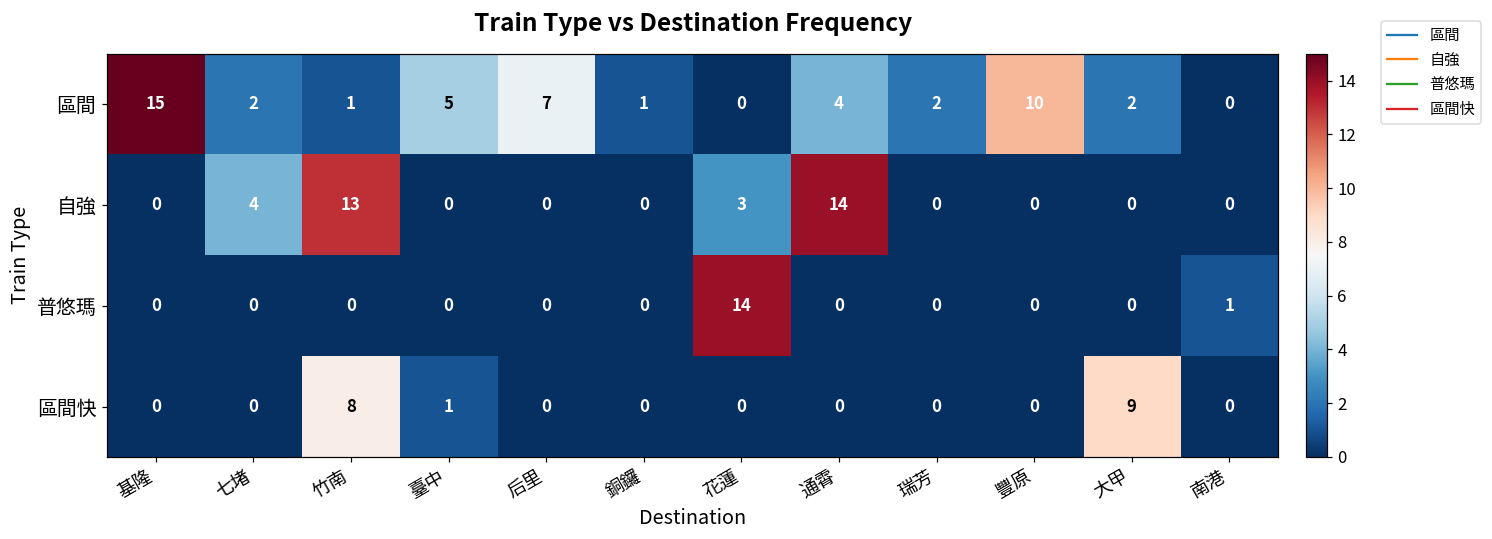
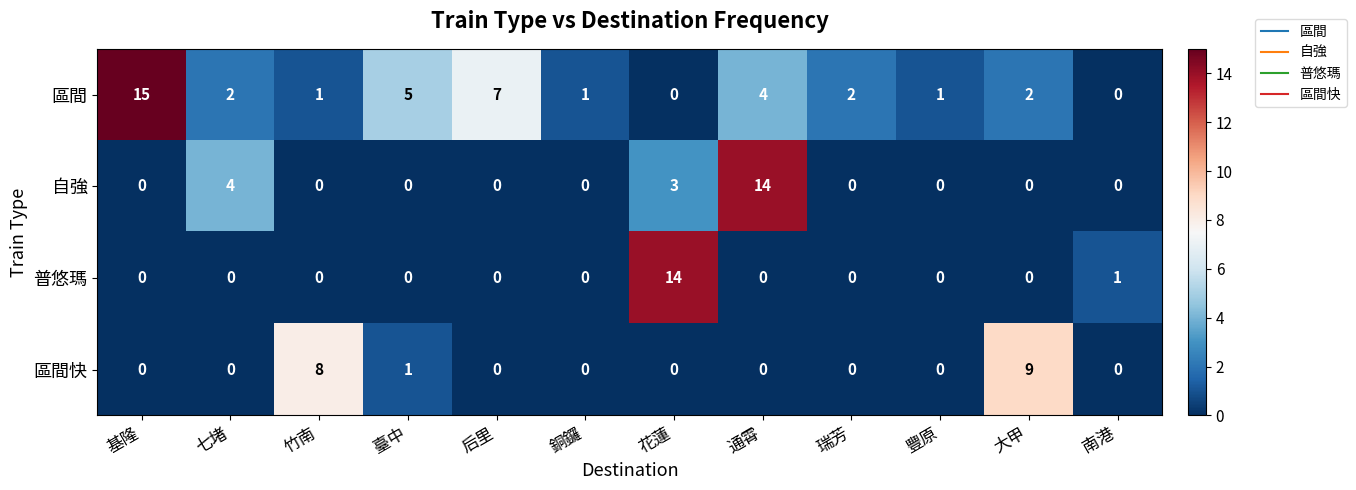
  {
    "區間": {
      "基隆": 15,
      "七堵": 2,
      "竹南": 1,
      "臺中": 5,
      "后里": 7,
      "銅鑼": 1,
      "花蓮": 0,
      "通霄": 4,
      "瑞芳": 2,
-     "豐原": 10,
+     "豐原": 1,
      "大甲": 2,
      "南港": 0
    },
    "自強": {
      "基隆": 0,
      "七堵": 4,
-     "竹南": 13,
+     "竹南": 0,
      "臺中": 0,
      "后里": 0,
      "銅鑼": 0,
      "花蓮": 3,
      "通霄": 14,
      "瑞芳": 0,
      "豐原": 0,
      "大甲": 0,
      "南港": 0
    },
    "普悠瑪": {
      "基隆": 0,
      "七堵": 0,
      "竹南": 0,
      "臺中": 0,
      "后里": 0,
      "銅鑼": 0,
      "花蓮": 14,
      "通霄": 0,
      "瑞芳": 0,
      "豐原": 0,
      "大甲": 0,
      "南港": 1
    },
    "區間快": {
      "基隆": 0,
      "七堵": 0,
      "竹南": 8,
      "臺中": 1,
      "后里": 0,
      "銅鑼": 0,
      "花蓮": 0,
      "通霄": 0,
      "瑞芳": 0,
      "豐原": 0,
      "大甲": 9,
      "南港": 0
    }
  }
